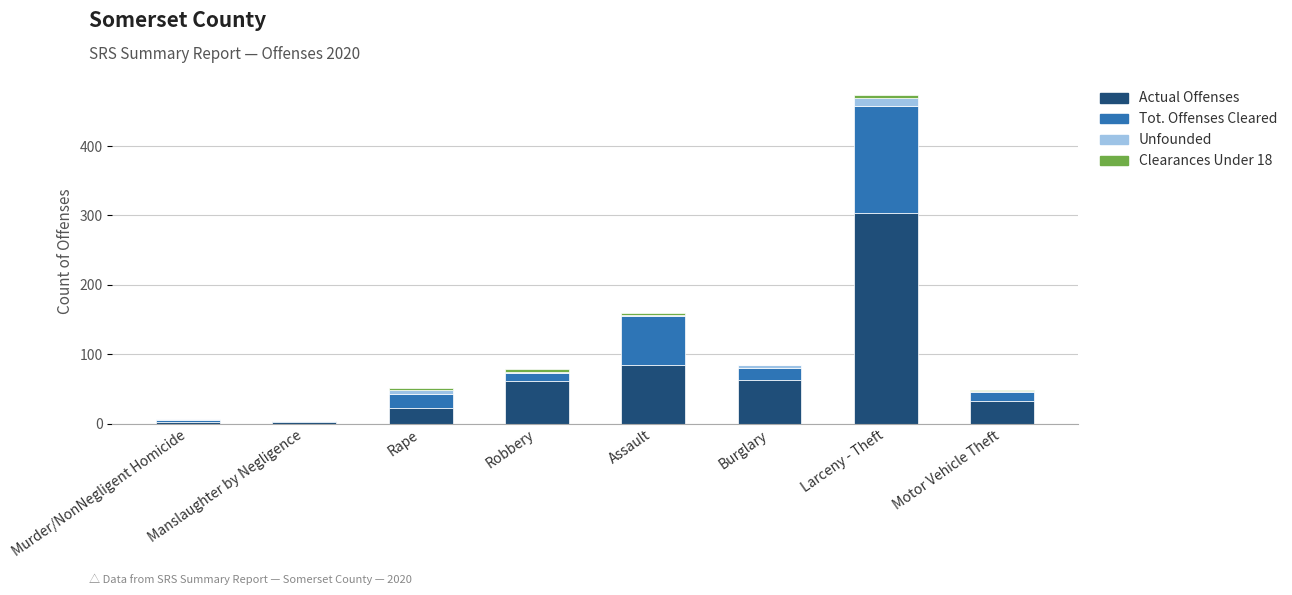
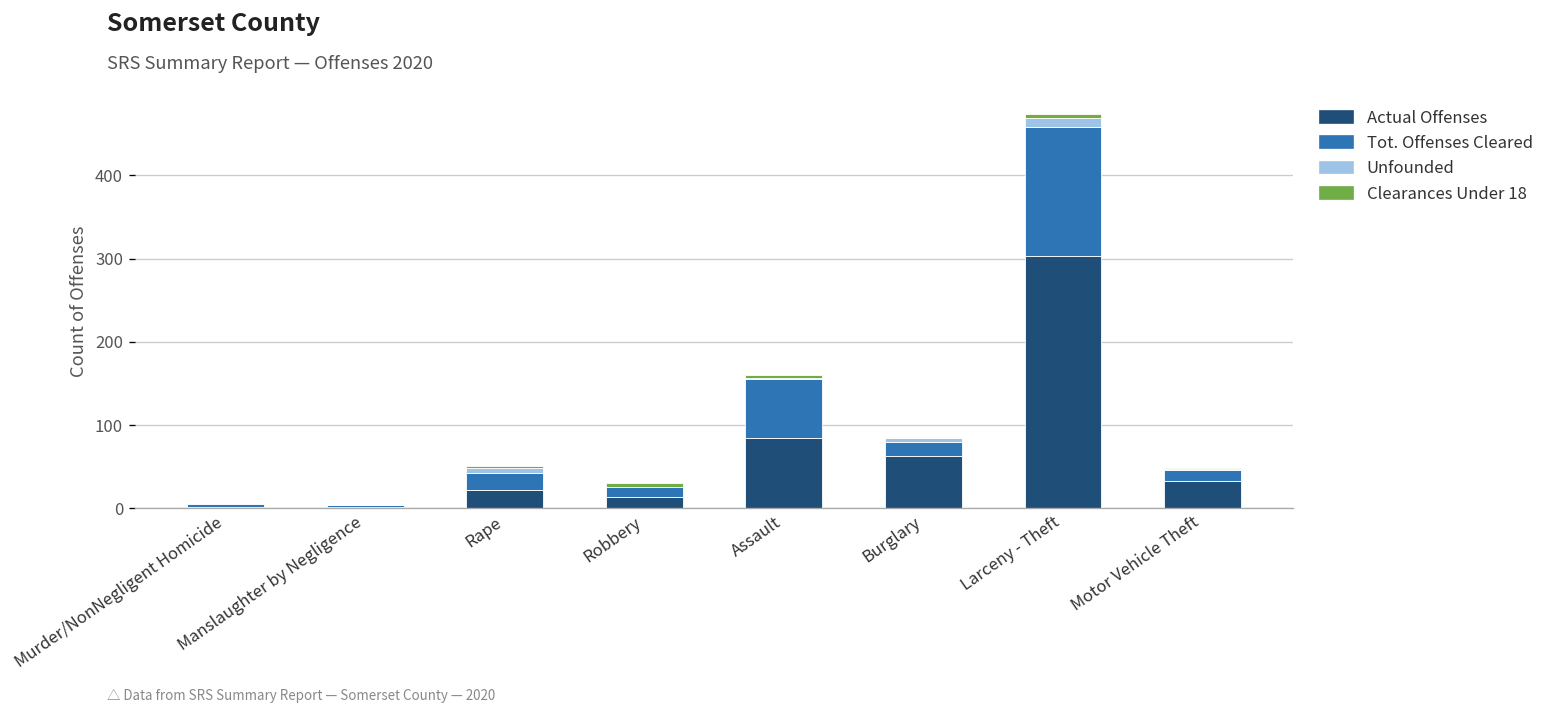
  {
    "Actual Offenses": {
      "Rape": 20,
-     "Robbery": 60,
+     "Robbery": 10,
      "Assault": 80,
      "Burglary": 60,
      "Larceny - Theft": 300,
      "Motor Vehicle Theft": 30
    },
    "Tot. Offenses Cleared": {
      "Rape": 20,
      "Robbery": 10,
      "Assault": 70,
      "Burglary": 20,
      "Larceny - Theft": 160,
      "Motor Vehicle Theft": 10
    },
    "Unfounded": {
      "Manslaughter by Negligence": 0,
      "Rape": 10,
      "Burglary": 0,
      "Larceny - Theft": 10
    },
    "Clearances Under 18": {
      "Murder/NonNegligent Homicide": 0,
      "Manslaughter by Negligence": 0,
      "Robbery": 0,
      "Assault": 0,
      "Burglary": 0,
      "Larceny - Theft": 0
    }
  }
